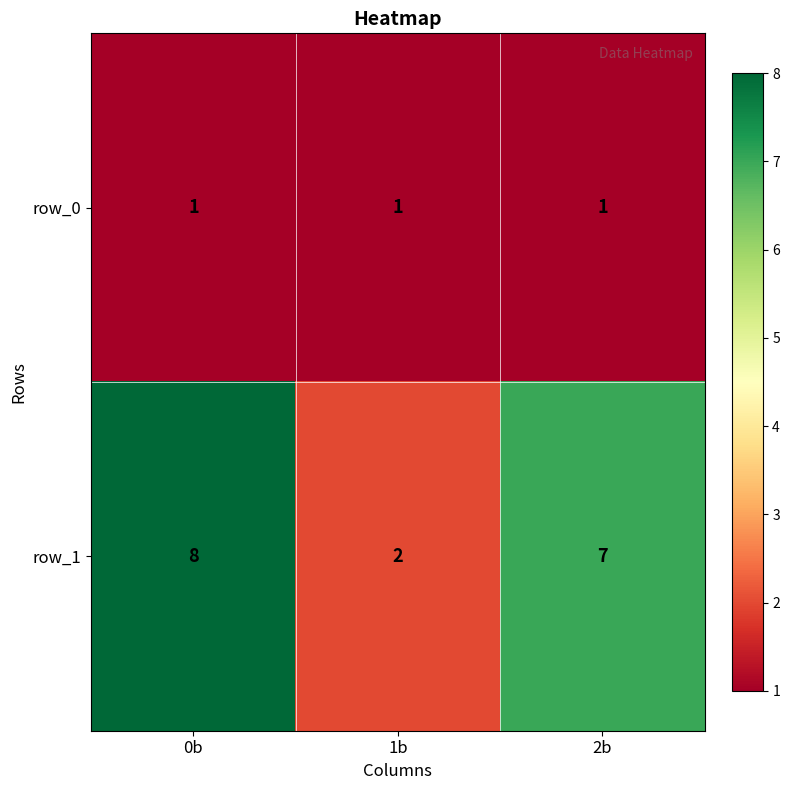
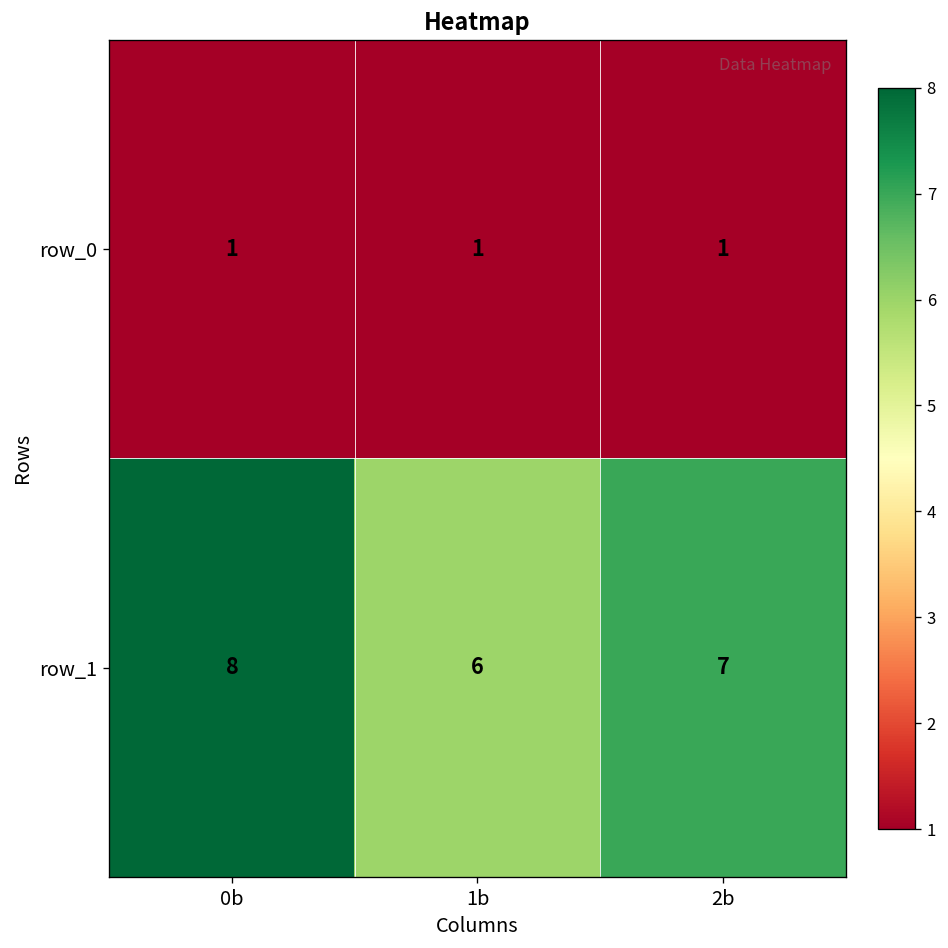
  {
    "row_0": {
      "0b": 1,
      "1b": 1
    },
    "row_1": {
      "0b": 8,
-     "1b": 2,
+     "1b": 6,
      "2b": 7
    }
  }
